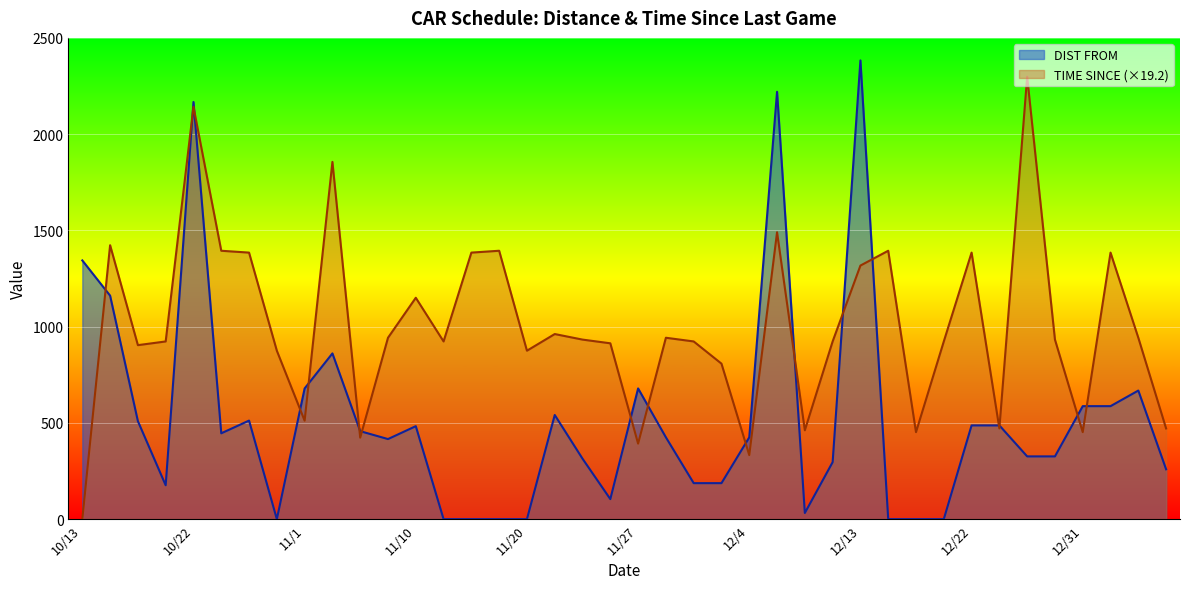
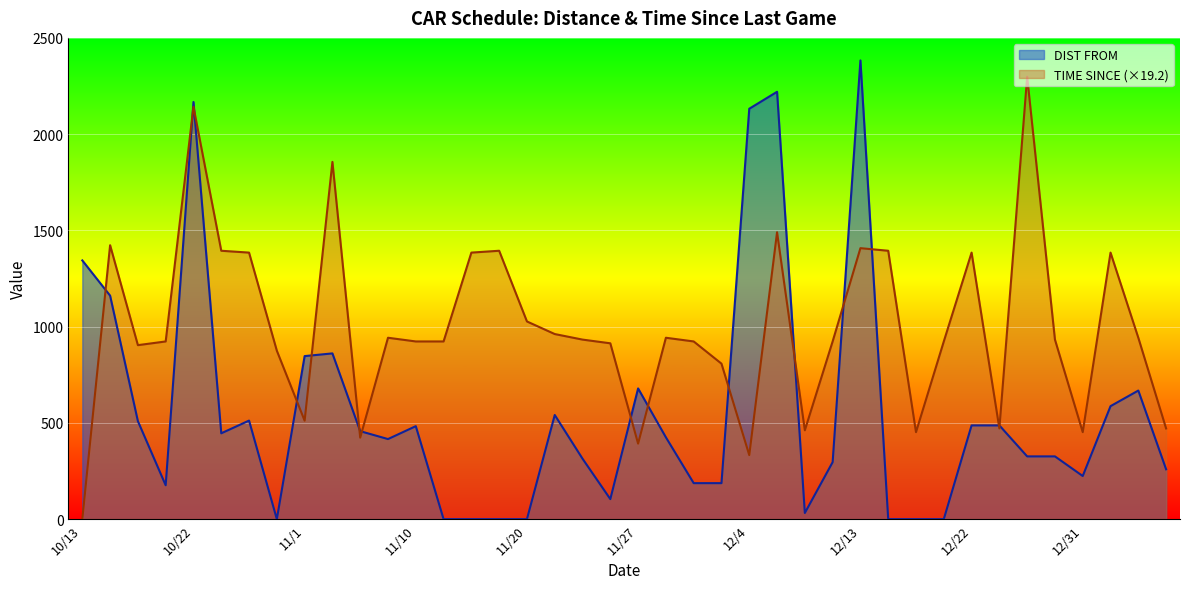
  {
    "DIST FROM": {
      "10/13": 1340,
      "10/22": 2170,
-     "11/1": 680,
+     "11/1": 850,
      "11/10": 480,
      "11/20": 0,
      "11/27": 680,
-     "12/4": 430,
+     "12/4": 2130,
      "12/13": 2380,
      "12/22": 490,
-     "12/31": 590
+     "12/31": 220
    },
    "TIME SINCE (×19.2)": {
      "10/13": 0,
      "10/22": 2140,
      "11/1": 510,
-     "11/10": 1150,
-     "11/20": 880,
+     "11/10": 920,
+     "11/20": 1030,
      "11/27": 390,
      "12/4": 330,
-     "12/13": 1320,
+     "12/13": 1410,
      "12/22": 1380,
      "12/31": 450
    }
  }
